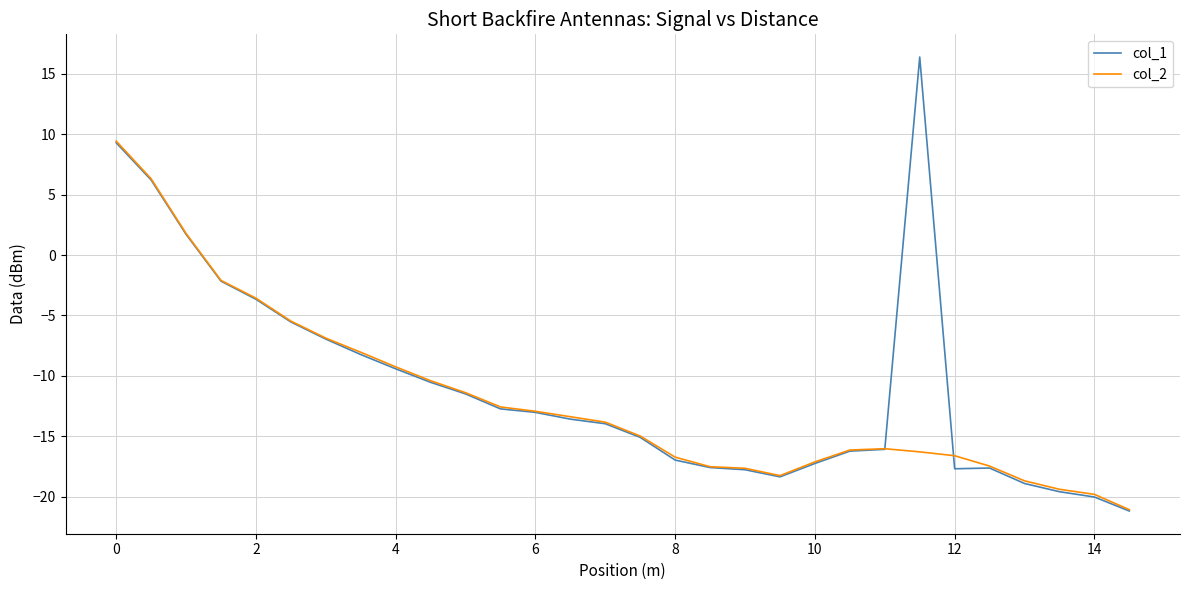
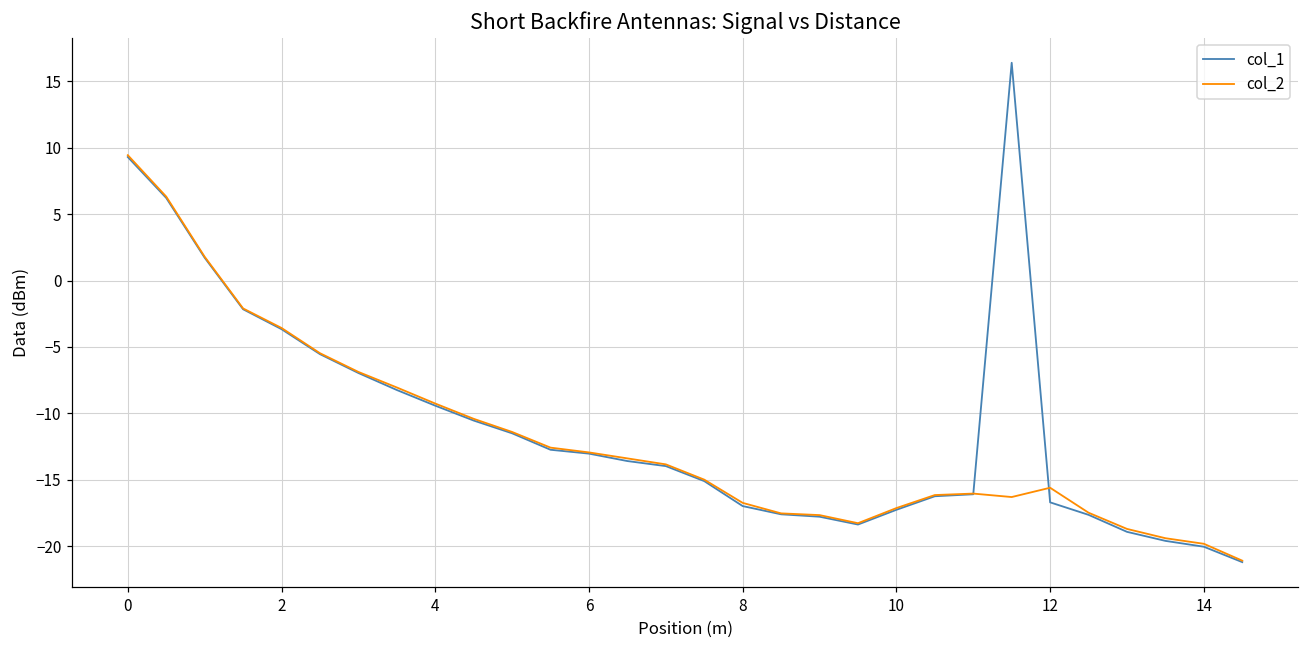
  {
    "col_1": {
      "8": -17.0,
-     "12": -17.7,
+     "12": -16.7,
      "14": -20.0
    },
    "col_2": {
      "8": -16.7,
-     "12": -16.6,
+     "12": -15.6,
      "14": -19.8
    }
  }
